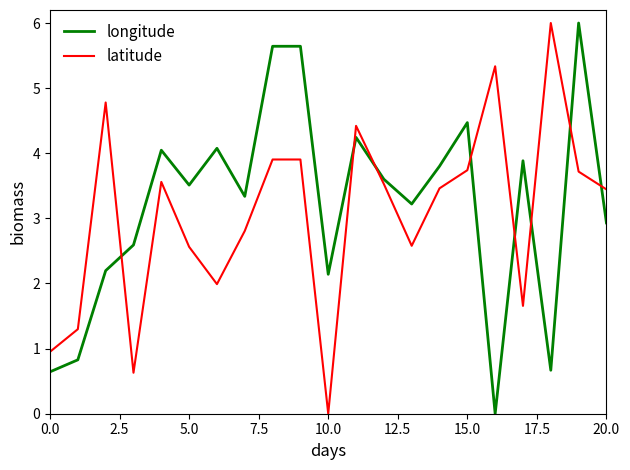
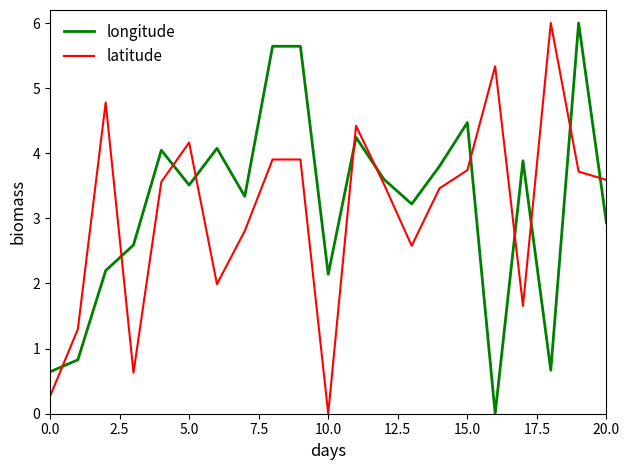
  {
    "longitude": {
      "0.0": 0.6,
      "5.0": 3.5,
      "10.0": 2.1,
      "15.0": 4.5,
      "20.0": 2.9
    },
    "latitude": {
-     "0.0": 1.0,
-     "5.0": 2.6,
+     "0.0": 0.3,
+     "5.0": 4.2,
      "10.0": 0.0,
      "15.0": 3.7,
-     "20.0": 3.4
+     "20.0": 3.6
    }
  }
